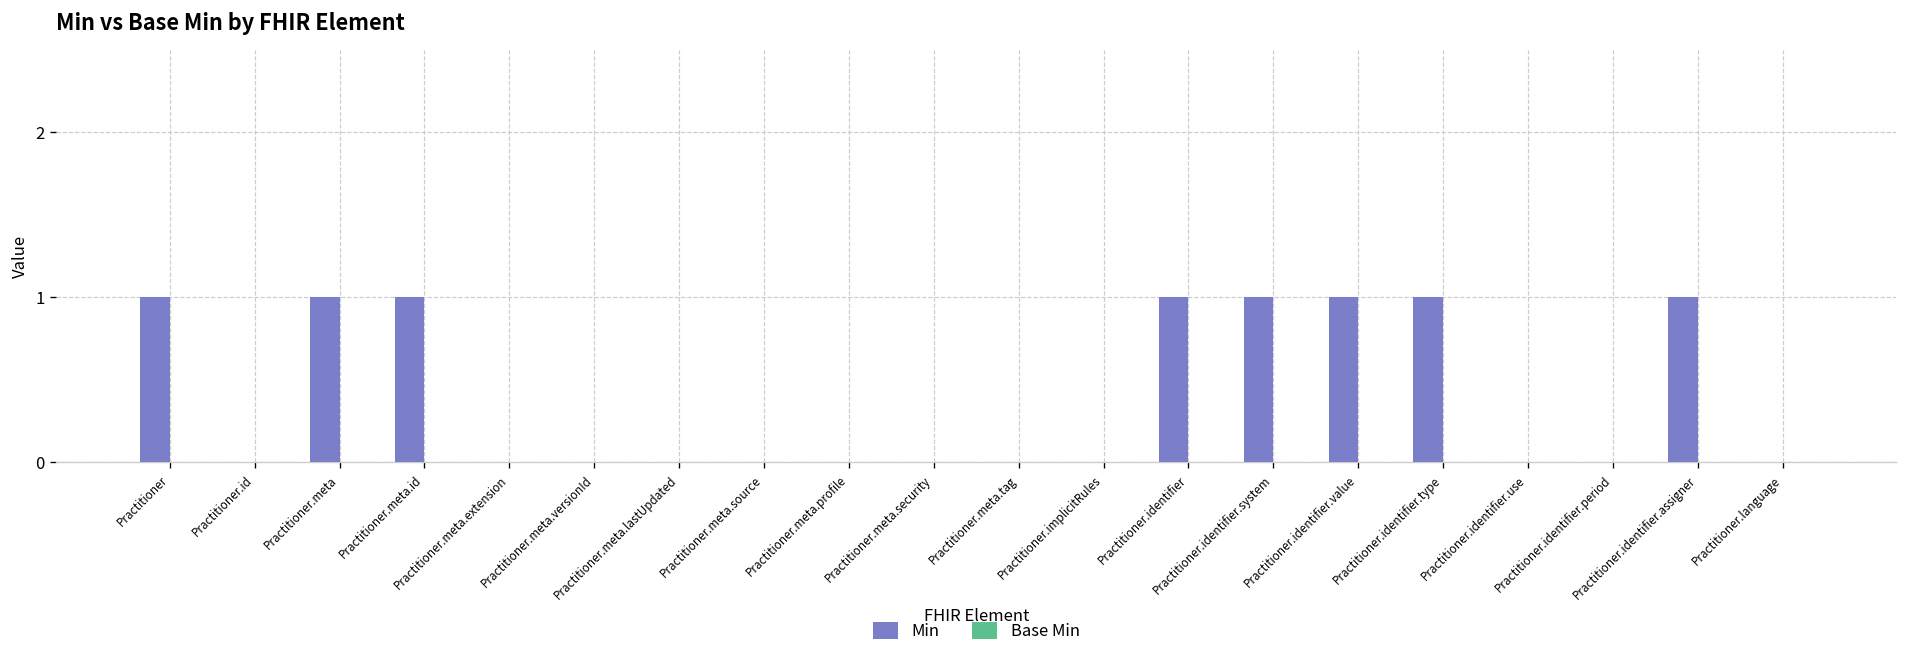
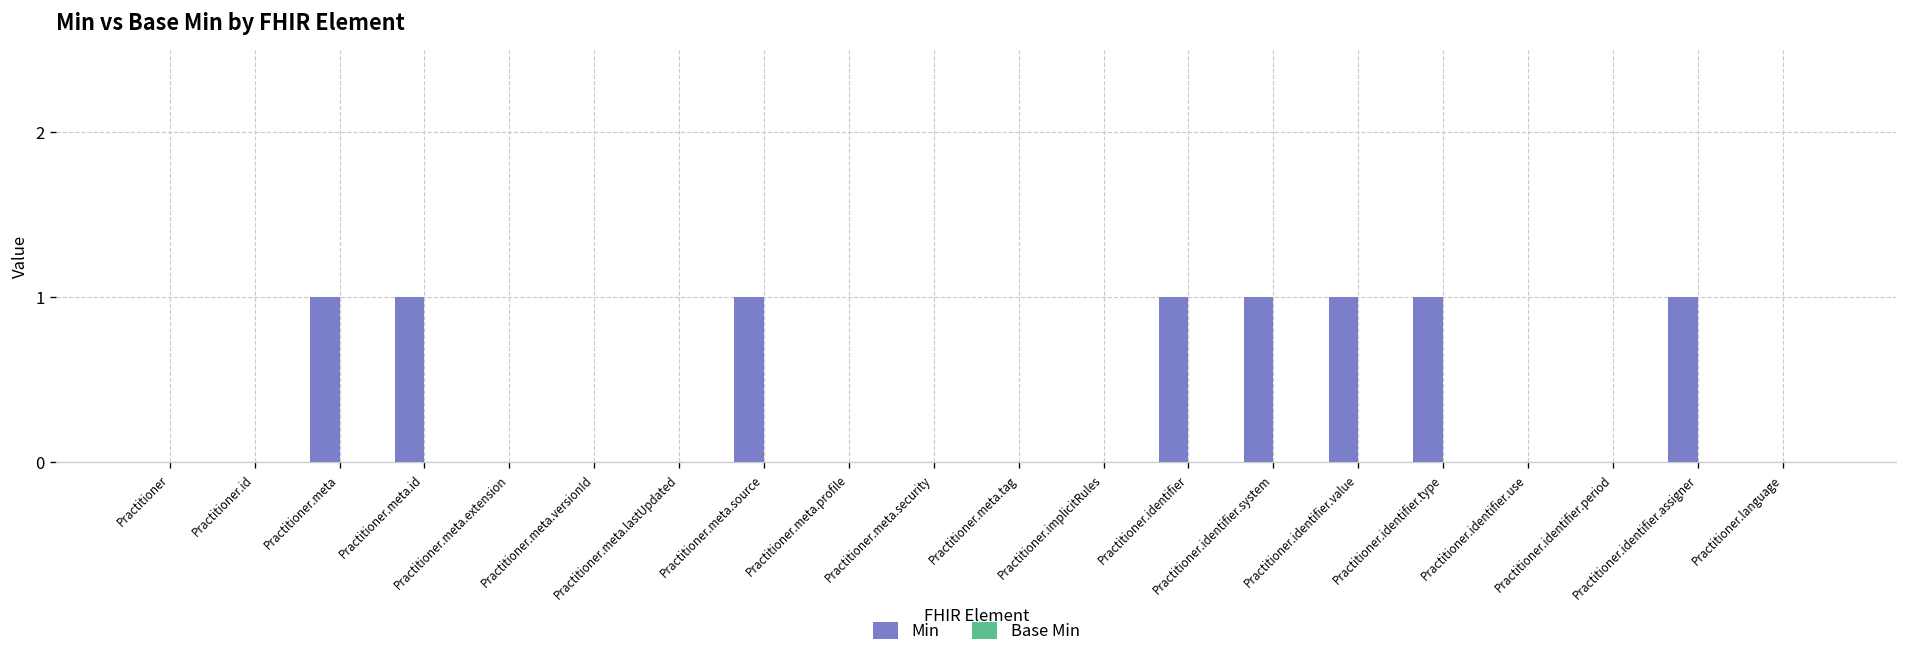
  {
    "Min": {
-     "Practitioner": 1,
+     "Practitioner": 0,
      "Practitioner.id": 0,
      "Practitioner.meta": 1,
      "Practitioner.meta.id": 1,
      "Practitioner.meta.extension": 0,
      "Practitioner.meta.versionId": 0,
      "Practitioner.meta.lastUpdated": 0,
-     "Practitioner.meta.source": 0,
+     "Practitioner.meta.source": 1,
      "Practitioner.meta.profile": 0,
      "Practitioner.meta.security": 0,
      "Practitioner.meta.tag": 0,
      "Practitioner.implicitRules": 0,
      "Practitioner.identifier": 1,
      "Practitioner.identifier.system": 1,
      "Practitioner.identifier.value": 1,
      "Practitioner.identifier.type": 1,
      "Practitioner.identifier.use": 0,
      "Practitioner.identifier.period": 0,
      "Practitioner.identifier.assigner": 1,
      "Practitioner.language": 0
    },
    "Base Min": {
      "Practitioner": 0,
      "Practitioner.id": 0,
      "Practitioner.meta": 0,
      "Practitioner.meta.id": 0,
      "Practitioner.meta.extension": 0,
      "Practitioner.meta.versionId": 0,
      "Practitioner.meta.lastUpdated": 0,
      "Practitioner.meta.source": 0,
      "Practitioner.meta.profile": 0,
      "Practitioner.meta.security": 0,
      "Practitioner.meta.tag": 0,
      "Practitioner.implicitRules": 0,
      "Practitioner.identifier": 0,
      "Practitioner.identifier.system": 0,
      "Practitioner.identifier.value": 0,
      "Practitioner.identifier.type": 0,
      "Practitioner.identifier.use": 0,
      "Practitioner.identifier.period": 0,
      "Practitioner.identifier.assigner": 0,
      "Practitioner.language": 0
    }
  }
